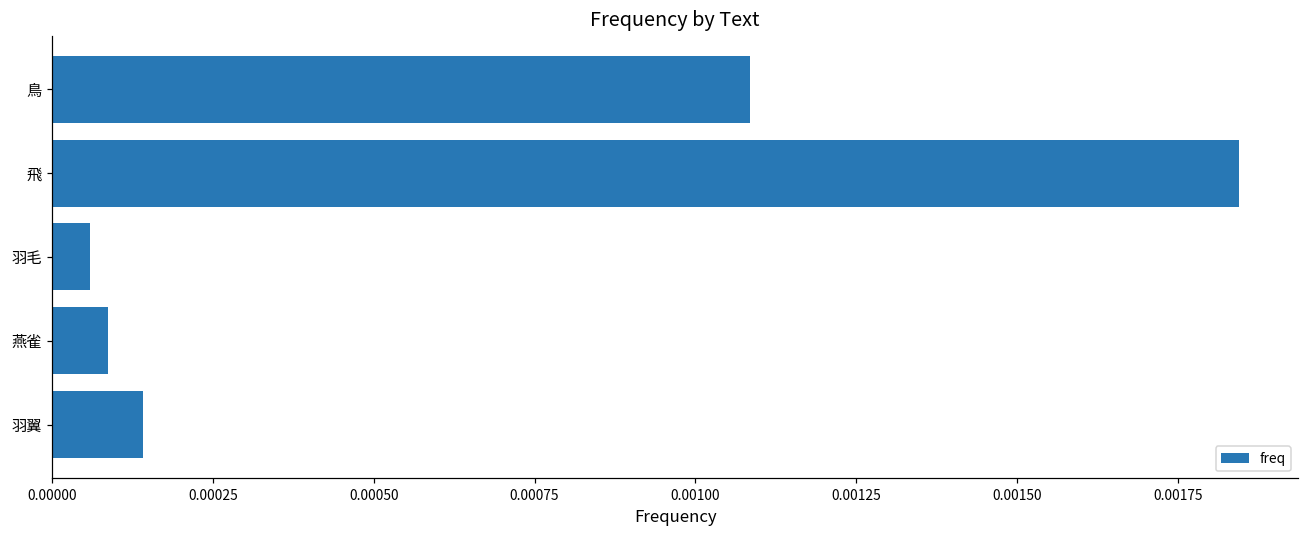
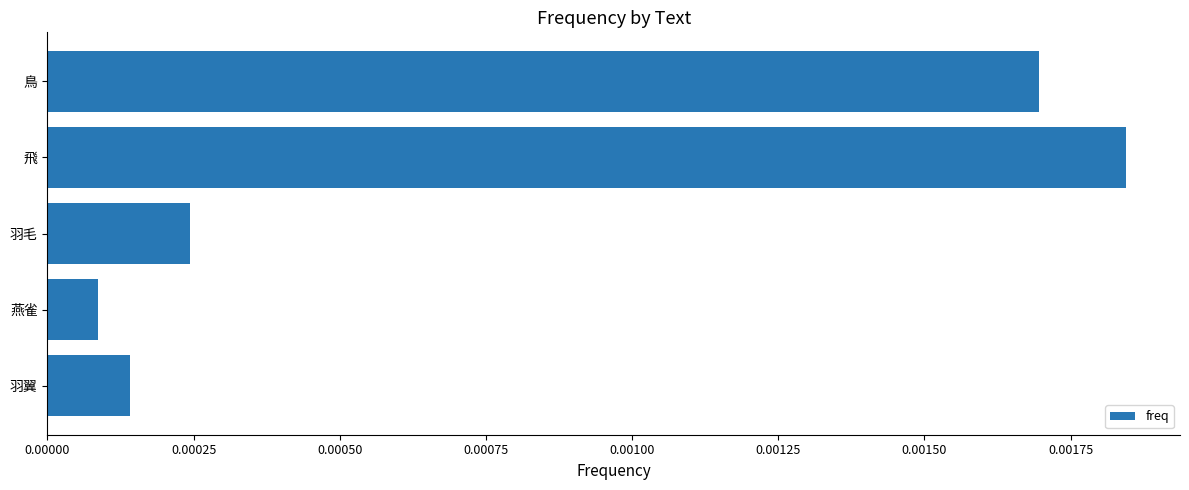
  {
-   "鳥": 0.00109,
+   "鳥": 0.00170,
    "飛": 0.00184,
-   "羽毛": 0.00006,
+   "羽毛": 0.00024,
    "燕雀": 0.00009,
    "羽翼": 0.00014
  }
